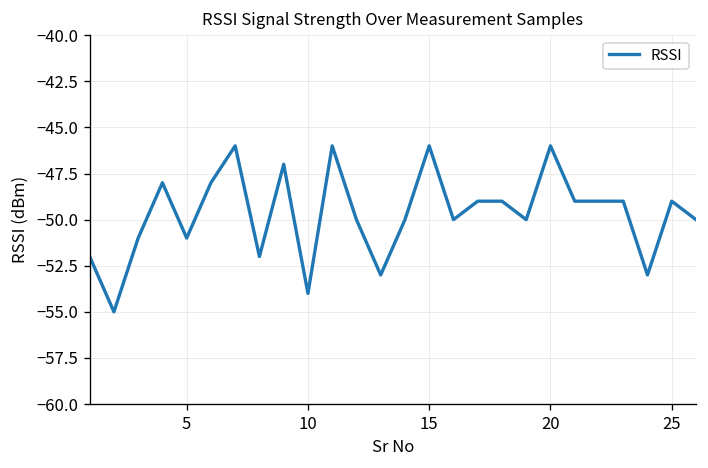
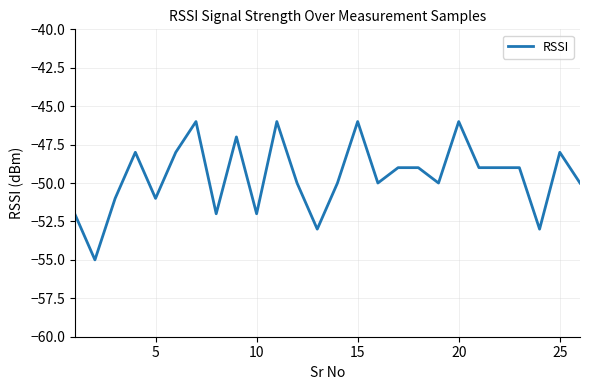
  {
    "5": -51,
-   "10": -54,
+   "10": -52,
    "15": -46,
    "20": -46,
-   "25": -49
+   "25": -48
  }
